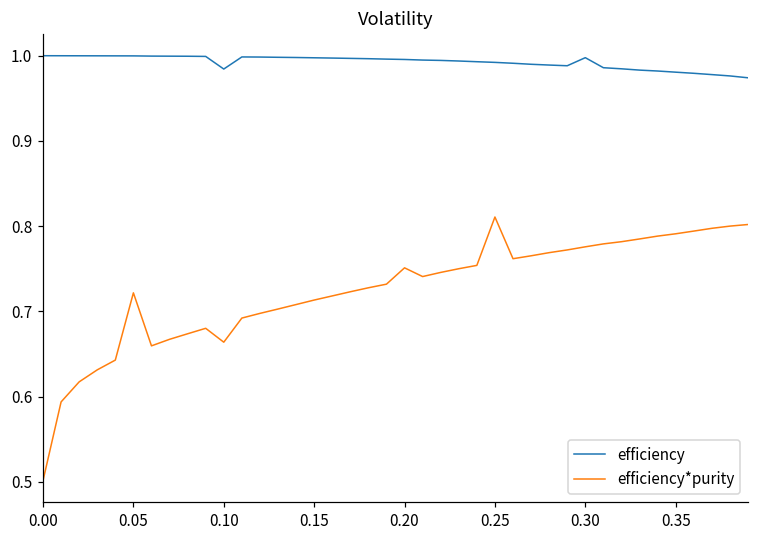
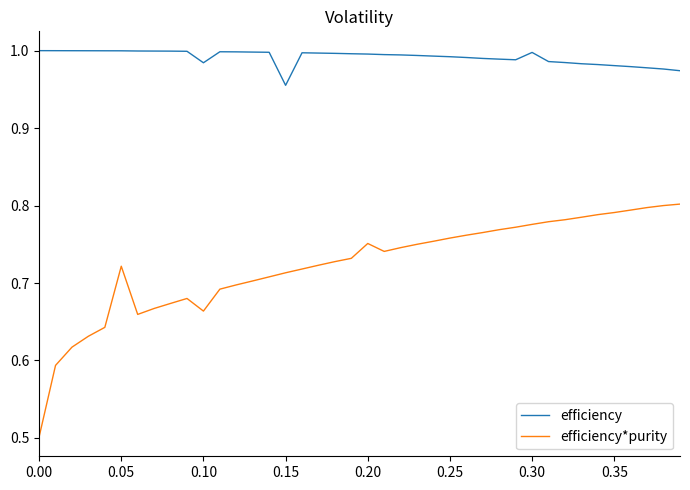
  {
    "efficiency": {
      "0.00": 1.00,
      "0.05": 1.00,
      "0.10": 0.98,
-     "0.15": 1.00,
+     "0.15": 0.96,
      "0.20": 1.00,
      "0.25": 0.99,
      "0.30": 1.00,
      "0.35": 0.98
    },
    "efficiency*purity": {
      "0.00": 0.50,
      "0.05": 0.72,
      "0.10": 0.66,
      "0.15": 0.71,
      "0.20": 0.75,
-     "0.25": 0.81,
+     "0.25": 0.76,
      "0.30": 0.78,
      "0.35": 0.79
    }
  }
